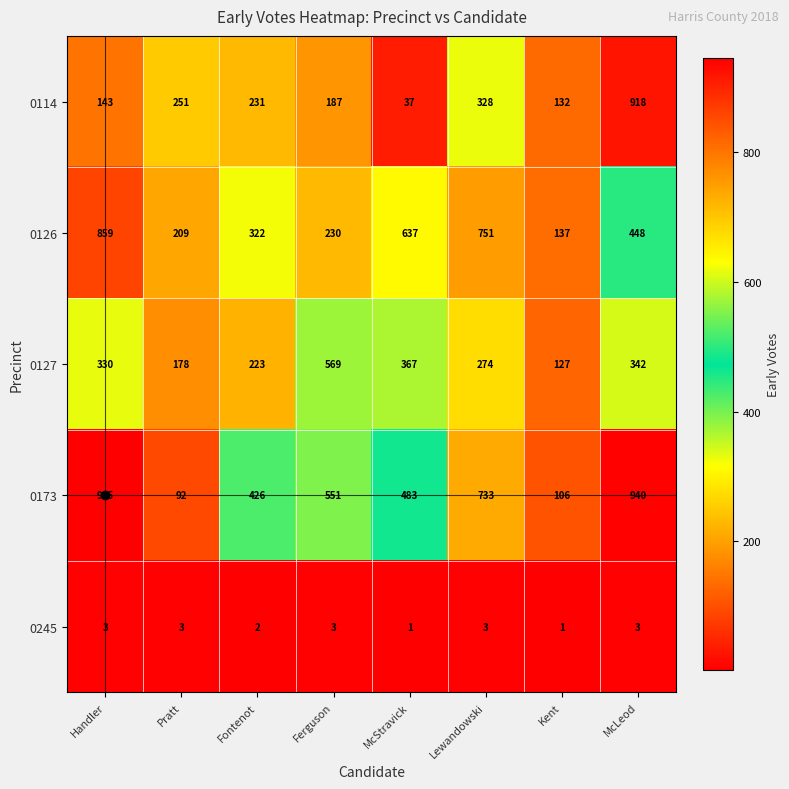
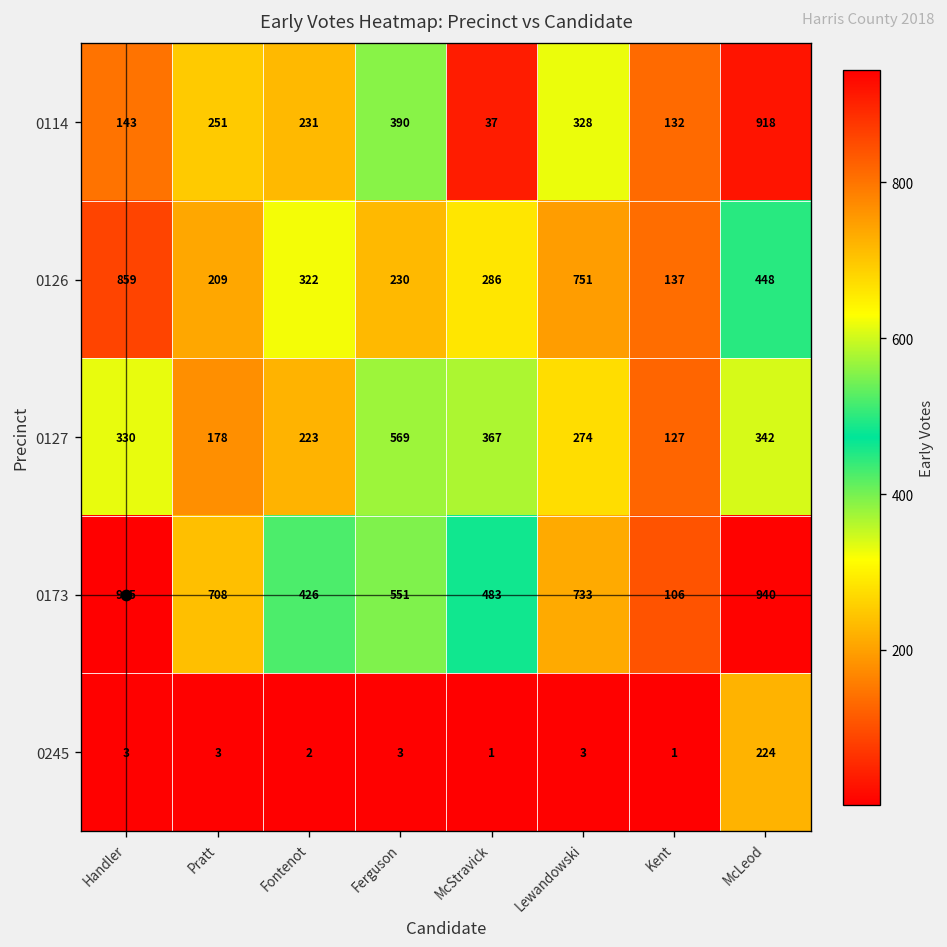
  {
    "0114": {
      "Handler": 143,
      "Pratt": 251,
      "Fontenot": 231,
-     "Ferguson": 187,
+     "Ferguson": 390,
      "McStravick": 37,
      "Lewandowski": 328,
      "Kent": 132,
      "McLeod": 918
    },
    "0126": {
      "Handler": 859,
      "Pratt": 209,
      "Fontenot": 322,
      "Ferguson": 230,
-     "McStravick": 637,
+     "McStravick": 286,
      "Lewandowski": 751,
      "Kent": 137,
      "McLeod": 448
    },
    "0127": {
      "Handler": 330,
      "Pratt": 178,
      "Fontenot": 223,
      "Ferguson": 569,
      "McStravick": 367,
      "Lewandowski": 274,
      "Kent": 127,
      "McLeod": 342
    },
    "0173": {
-     "Pratt": 92,
+     "Pratt": 708,
      "Fontenot": 426,
      "Ferguson": 551,
      "McStravick": 483,
      "Lewandowski": 733,
      "Kent": 106,
      "McLeod": 940
    },
    "0245": {
      "Handler": 3,
      "Pratt": 3,
      "Fontenot": 2,
      "Ferguson": 3,
      "McStravick": 1,
      "Lewandowski": 3,
      "Kent": 1,
-     "McLeod": 3
+     "McLeod": 224
    }
  }
